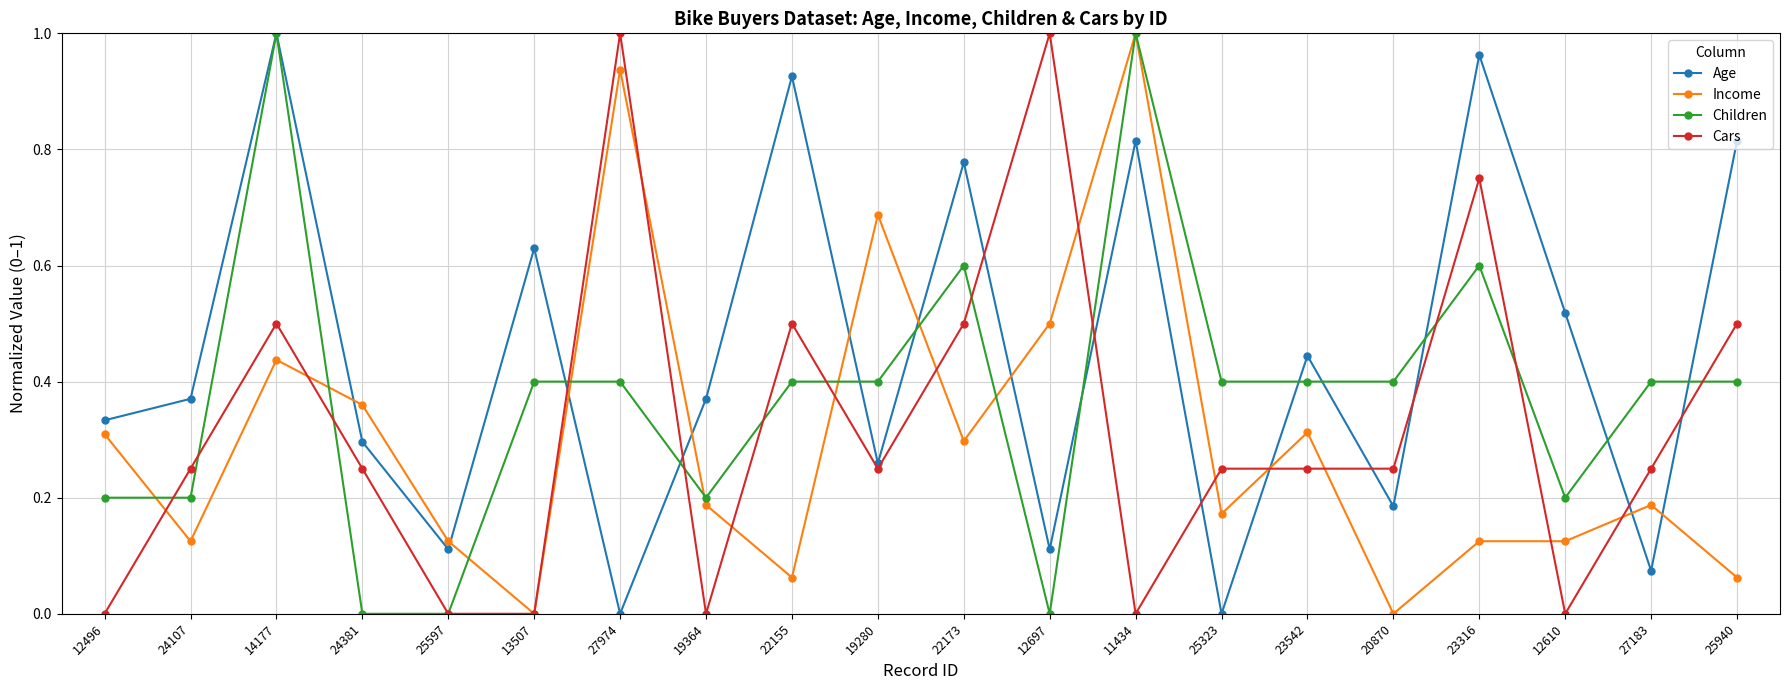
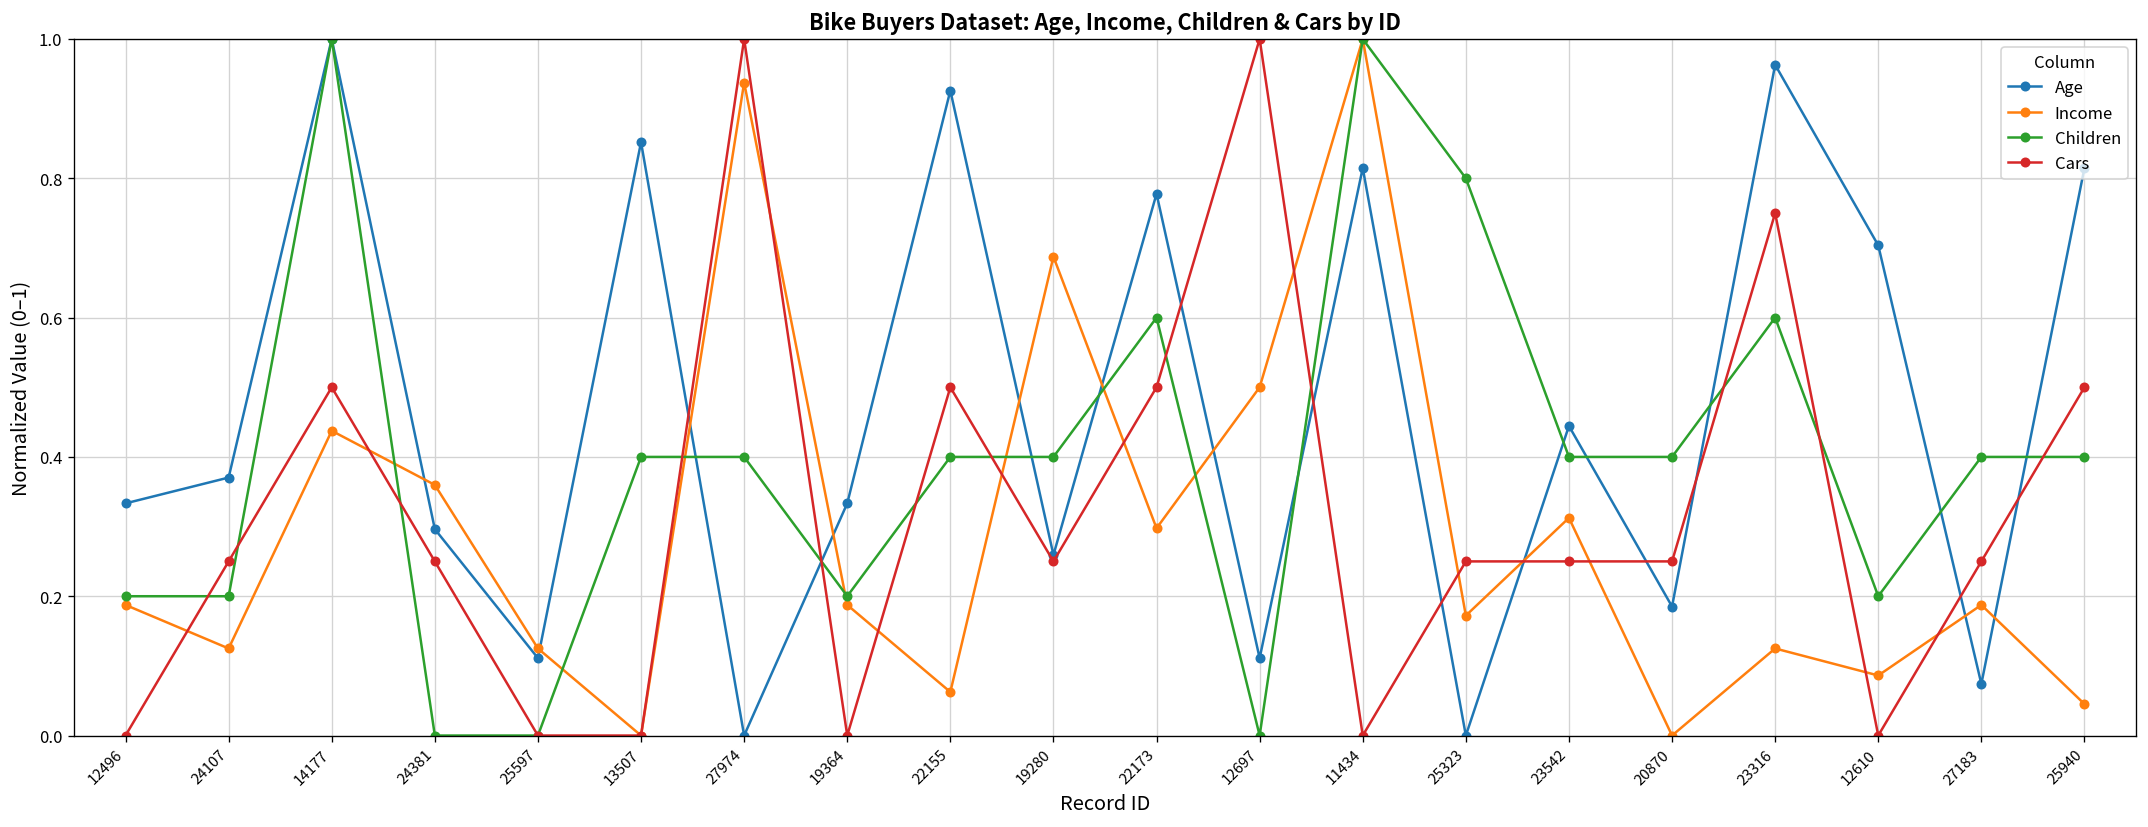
  {
    "Age": {
      "12496": 0.33,
      "24107": 0.37,
      "24381": 0.30,
      "25597": 0.11,
-     "13507": 0.63,
+     "13507": 0.85,
      "27974": 0.00,
-     "19364": 0.37,
+     "19364": 0.33,
      "22155": 0.93,
      "19280": 0.26,
      "22173": 0.78,
      "12697": 0.11,
      "11434": 0.81,
      "25323": 0.00,
      "23542": 0.44,
      "20870": 0.19,
      "23316": 0.96,
-     "12610": 0.52,
+     "12610": 0.70,
      "27183": 0.07
    },
    "Income": {
-     "12496": 0.31,
+     "12496": 0.19,
      "24107": 0.13,
      "14177": 0.44,
      "24381": 0.36,
      "25597": 0.13,
      "27974": 0.94,
      "19364": 0.19,
      "22155": 0.06,
      "19280": 0.69,
      "22173": 0.30,
      "12697": 0.50,
      "25323": 0.17,
      "23542": 0.31,
      "20870": 0.00,
      "23316": 0.13,
-     "12610": 0.13,
+     "12610": 0.09,
      "27183": 0.19,
-     "25940": 0.06
+     "25940": 0.05
    },
    "Children": {
      "12496": 0.20,
      "24107": 0.20,
      "24381": 0.00,
      "13507": 0.40,
      "27974": 0.40,
      "19364": 0.20,
      "22155": 0.40,
      "19280": 0.40,
      "22173": 0.60,
      "12697": 0.00,
-     "25323": 0.40,
+     "25323": 0.80,
      "23542": 0.40,
      "20870": 0.40,
      "23316": 0.60,
      "12610": 0.20,
      "27183": 0.40,
      "25940": 0.40
    },
    "Cars": {
      "12496": 0.00,
      "24107": 0.25,
      "14177": 0.50,
      "24381": 0.25,
      "27974": 1.00,
      "19364": 0.00,
      "22155": 0.50,
      "19280": 0.25,
      "22173": 0.50,
      "12697": 1.00,
      "11434": 0.00,
      "25323": 0.25,
      "23542": 0.25,
      "20870": 0.25,
      "23316": 0.75,
      "12610": 0.00,
      "27183": 0.25,
      "25940": 0.50
    }
  }
